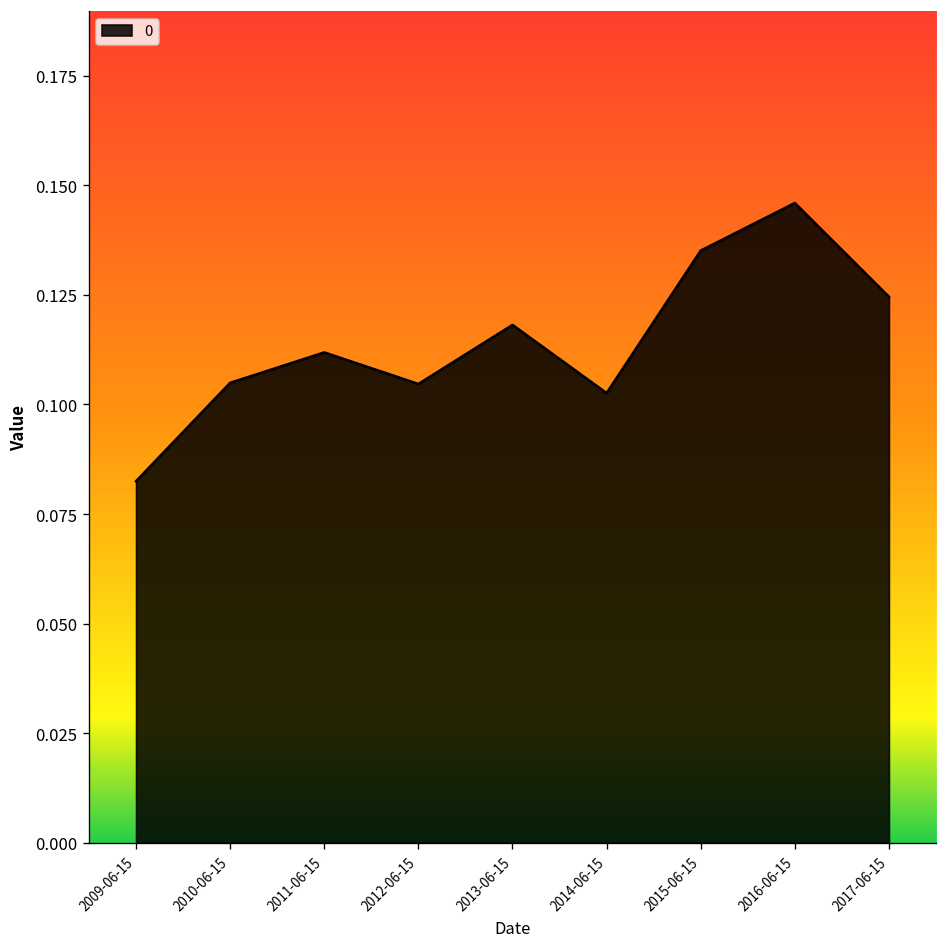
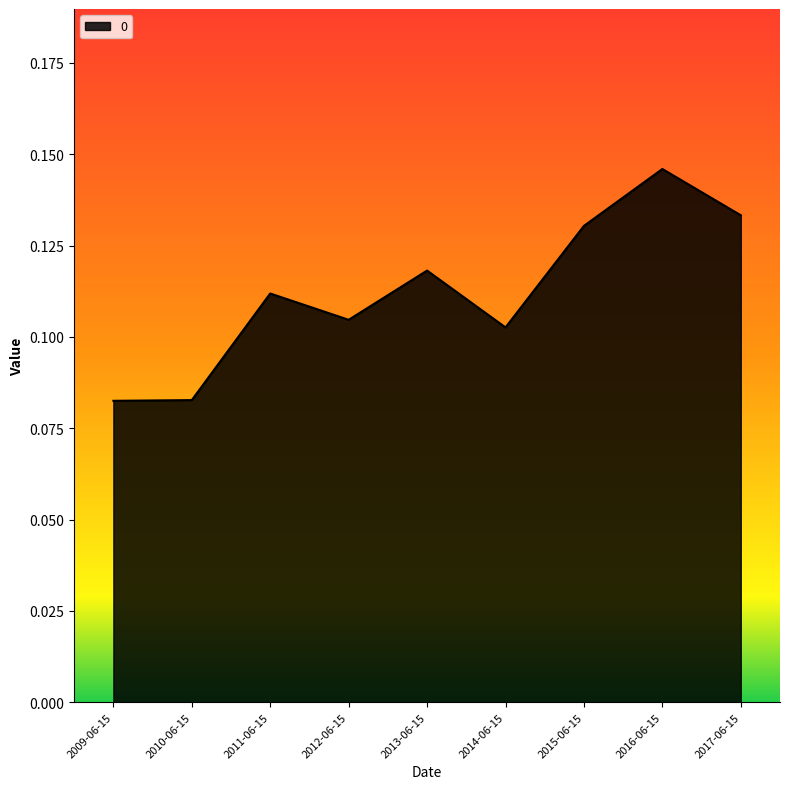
  {
    "2009-06-15": 0.083,
-   "2010-06-15": 0.105,
+   "2010-06-15": 0.083,
    "2011-06-15": 0.112,
    "2012-06-15": 0.105,
    "2013-06-15": 0.118,
    "2014-06-15": 0.103,
-   "2015-06-15": 0.135,
+   "2015-06-15": 0.130,
    "2016-06-15": 0.146,
-   "2017-06-15": 0.125
+   "2017-06-15": 0.133
  }
